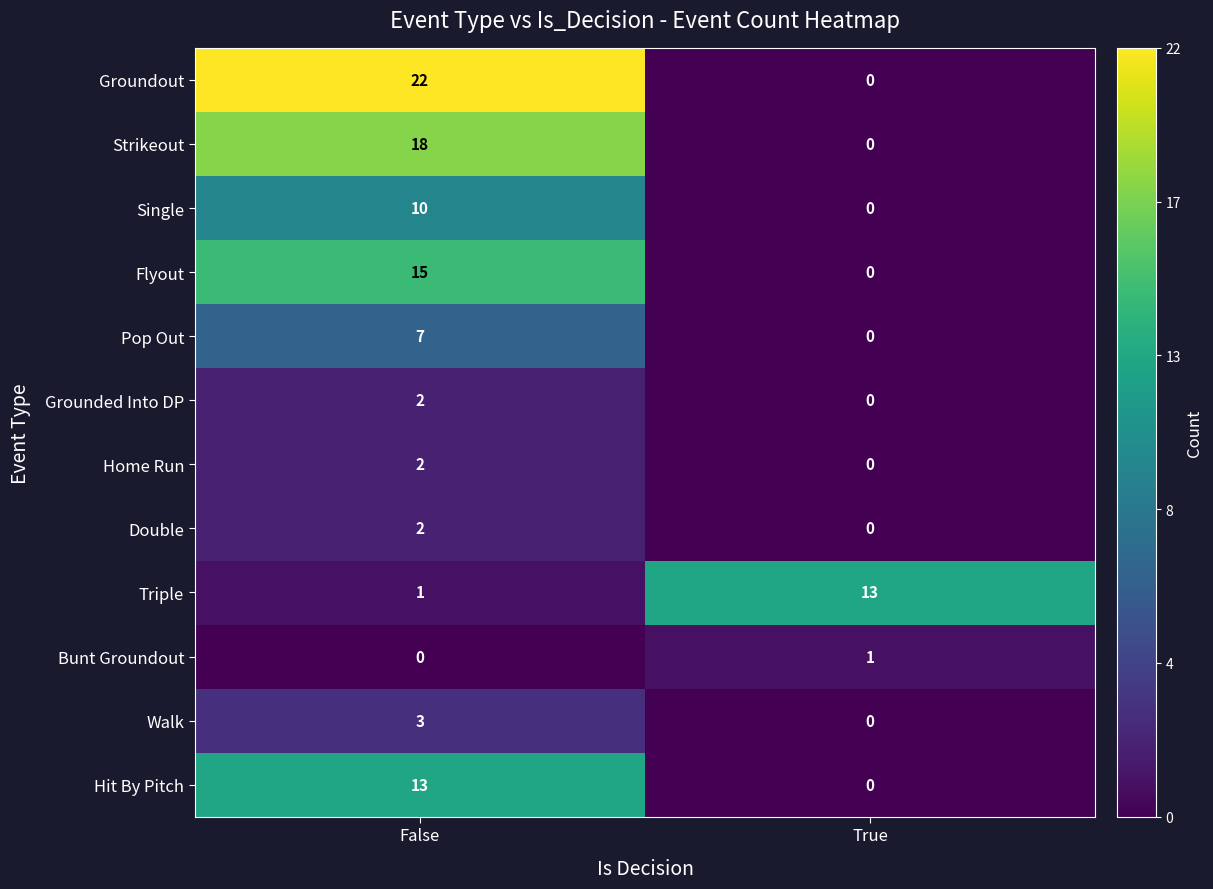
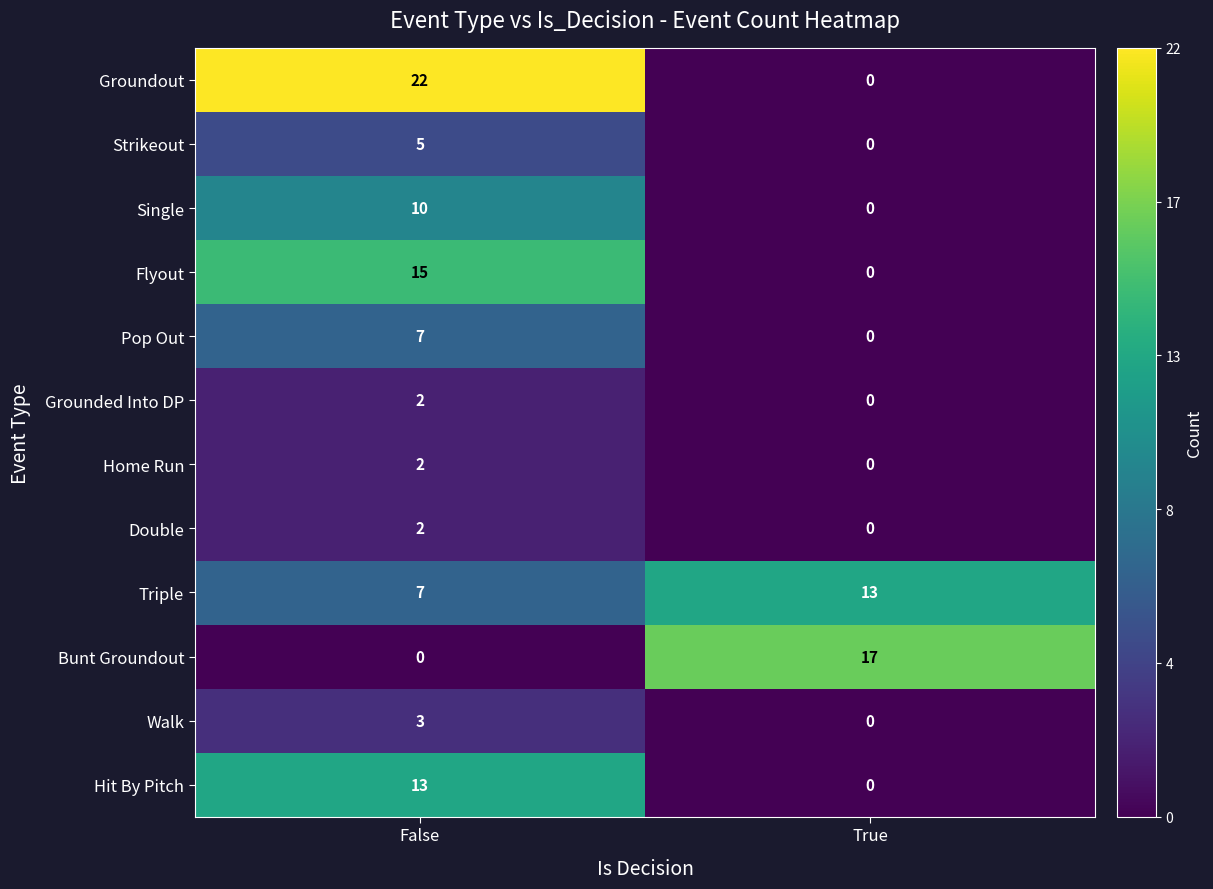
  {
    "Groundout": {
      "False": 22,
      "True": 0
    },
    "Strikeout": {
-     "False": 18,
+     "False": 5,
      "True": 0
    },
    "Single": {
      "False": 10,
      "True": 0
    },
    "Flyout": {
      "False": 15,
      "True": 0
    },
    "Pop Out": {
      "False": 7,
      "True": 0
    },
    "Grounded Into DP": {
      "False": 2,
      "True": 0
    },
    "Home Run": {
      "False": 2,
      "True": 0
    },
    "Double": {
      "False": 2,
      "True": 0
    },
    "Triple": {
-     "False": 1,
+     "False": 7,
      "True": 13
    },
    "Bunt Groundout": {
      "False": 0,
-     "True": 1
+     "True": 17
    },
    "Walk": {
      "False": 3,
      "True": 0
    },
    "Hit By Pitch": {
      "False": 13,
      "True": 0
    }
  }
